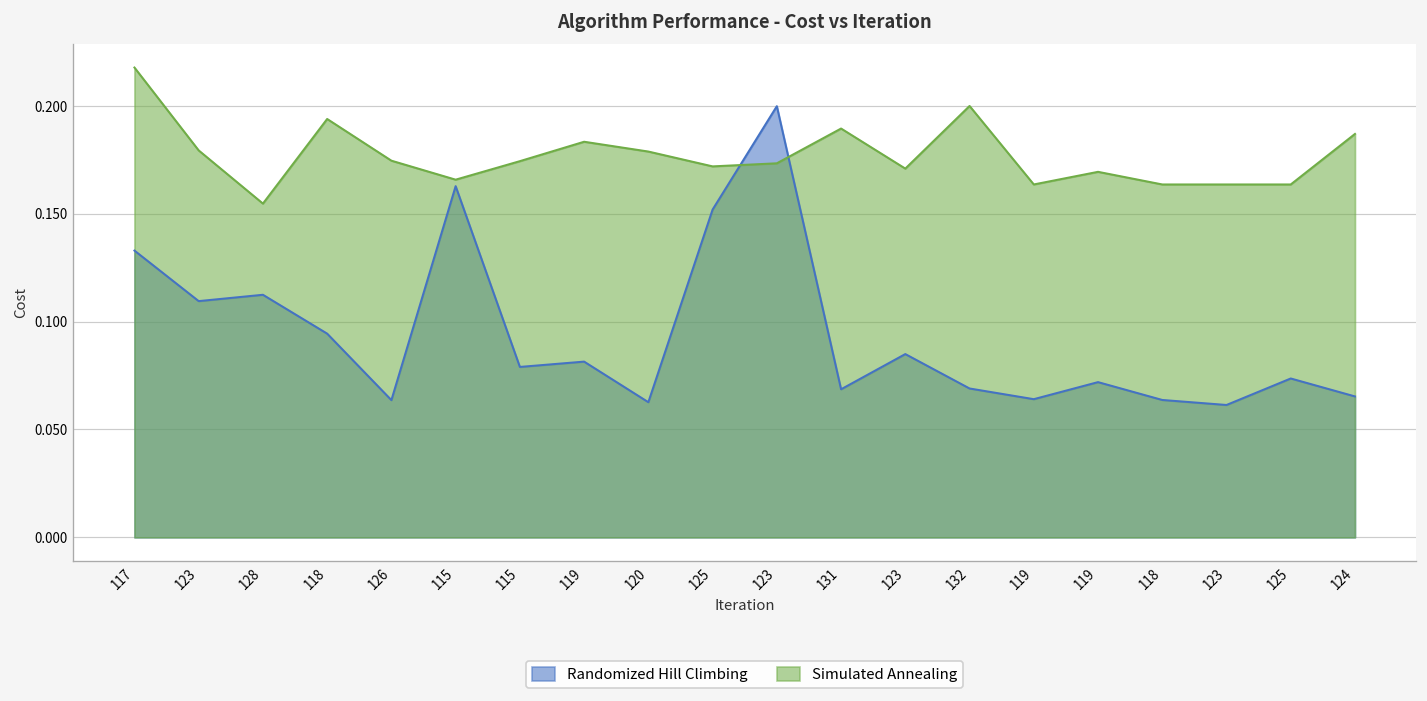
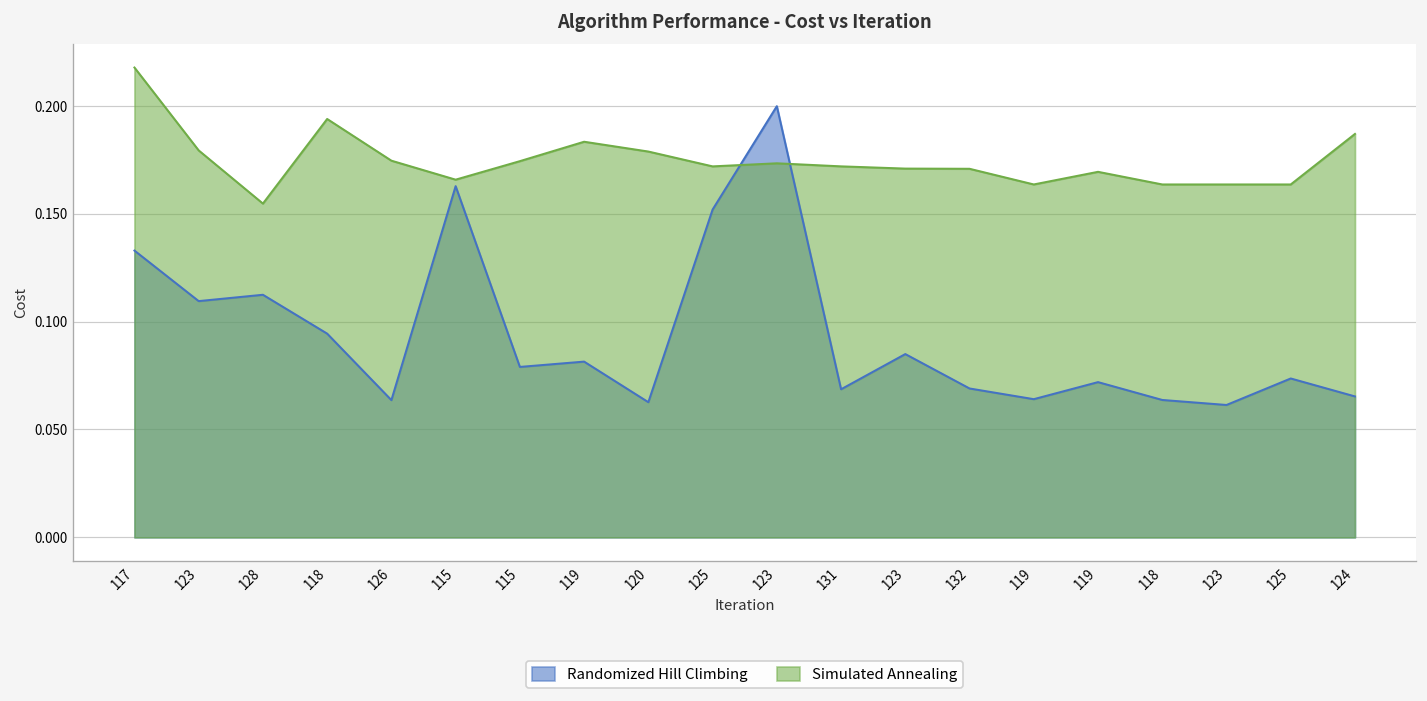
  {
    "Randomized Hill Climbing": {
      "117": 0.133,
      "128": 0.112,
      "126": 0.064,
      "120": 0.063,
      "131": 0.069,
      "132": 0.069,
      "124": 0.065
    },
    "Simulated Annealing": {
      "117": 0.218,
      "128": 0.155,
      "126": 0.175,
      "120": 0.179,
-     "131": 0.189,
-     "132": 0.200,
+     "131": 0.172,
+     "132": 0.171,
      "124": 0.187
    }
  }
